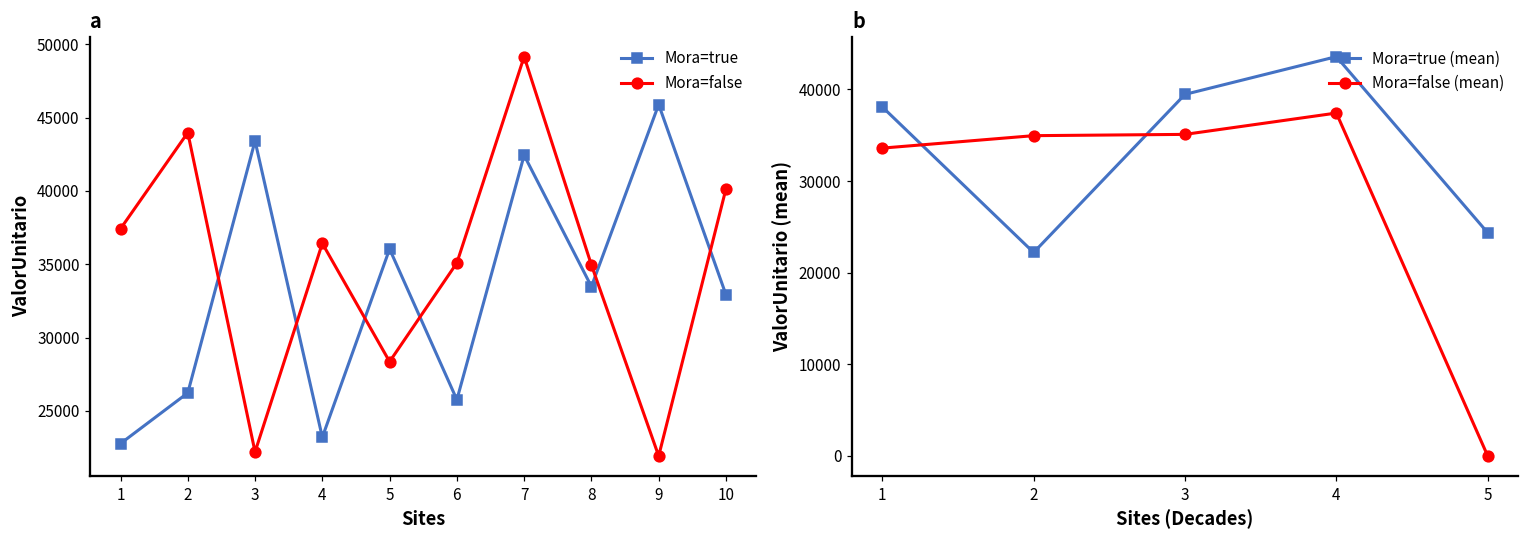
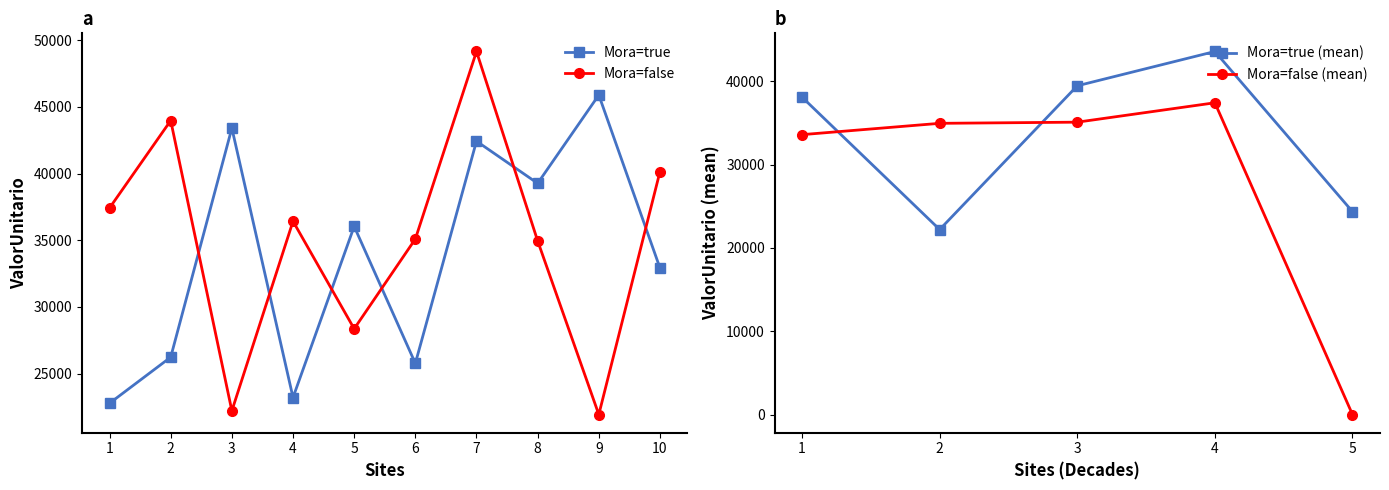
  {
    "a": {
      "Mora=true": {
        "1": 22800,
        "2": 26200,
        "3": 43400,
        "4": 23200,
        "5": 36000,
        "6": 25800,
        "7": 42400,
-       "8": 33500,
+       "8": 39300,
        "9": 45900,
        "10": 32900
      },
      "Mora=false": {
        "1": 37400,
        "2": 44000,
        "3": 22200,
        "4": 36400,
        "5": 28400,
        "6": 35100,
        "7": 49200,
        "8": 35000,
        "9": 21900,
        "10": 40100
      }
    },
    "b": {
      "Mora=true (mean)": {
        "1": 38000,
        "2": 22000,
        "3": 39000,
        "4": 44000,
        "5": 24000
      },
      "Mora=false (mean)": {
        "1": 34000,
        "2": 35000,
        "3": 35000,
        "4": 37000,
        "5": 0
      }
    }
  }
